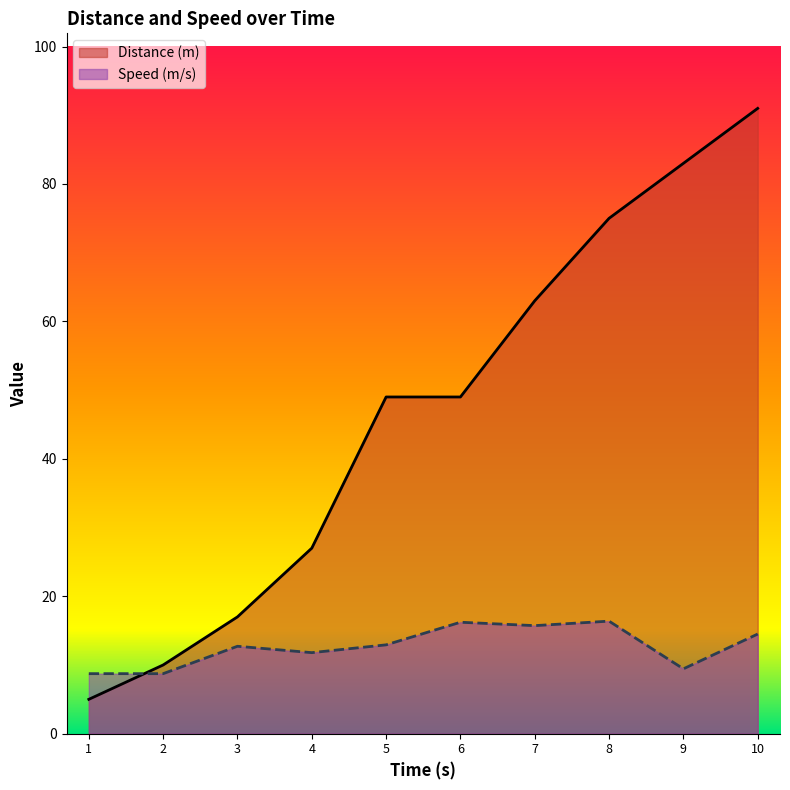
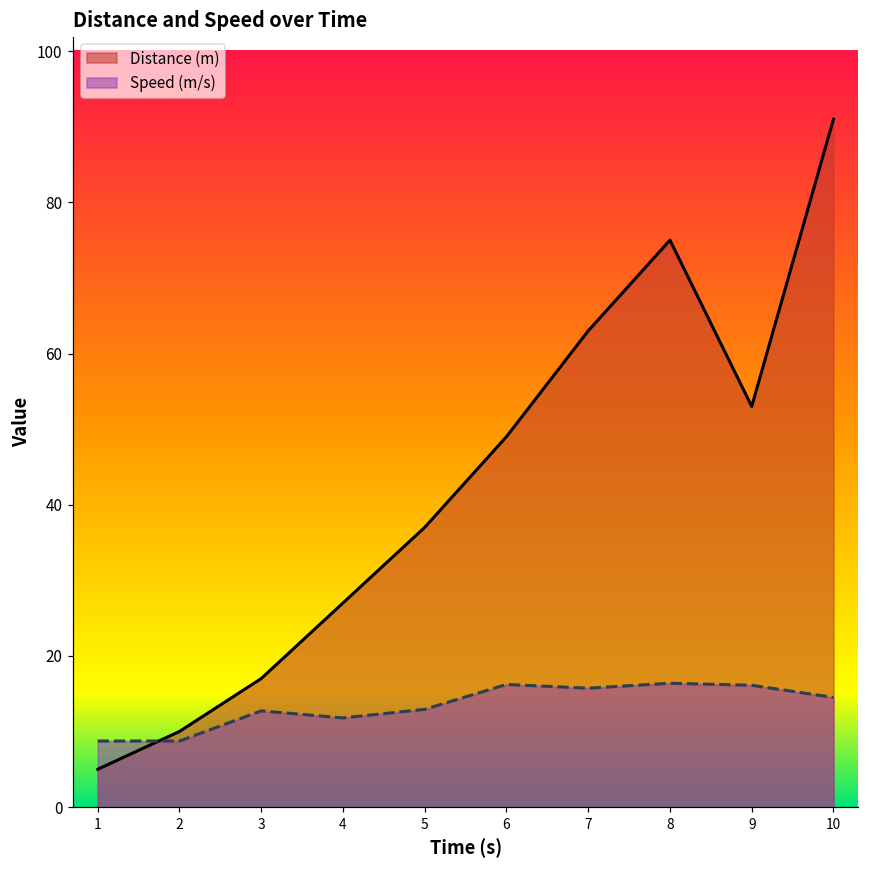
  {
    "Distance (m)": {
      "1": 5,
      "2": 10,
      "3": 17,
      "4": 27,
-     "5": 49,
+     "5": 37,
      "6": 49,
      "7": 63,
      "8": 75,
-     "9": 83,
+     "9": 53,
      "10": 91
    },
    "Speed (m/s)": {
      "1": 9,
      "2": 9,
      "3": 13,
      "4": 12,
      "5": 13,
      "6": 16,
      "7": 16,
      "8": 16,
-     "9": 9,
+     "9": 16,
      "10": 15
    }
  }
